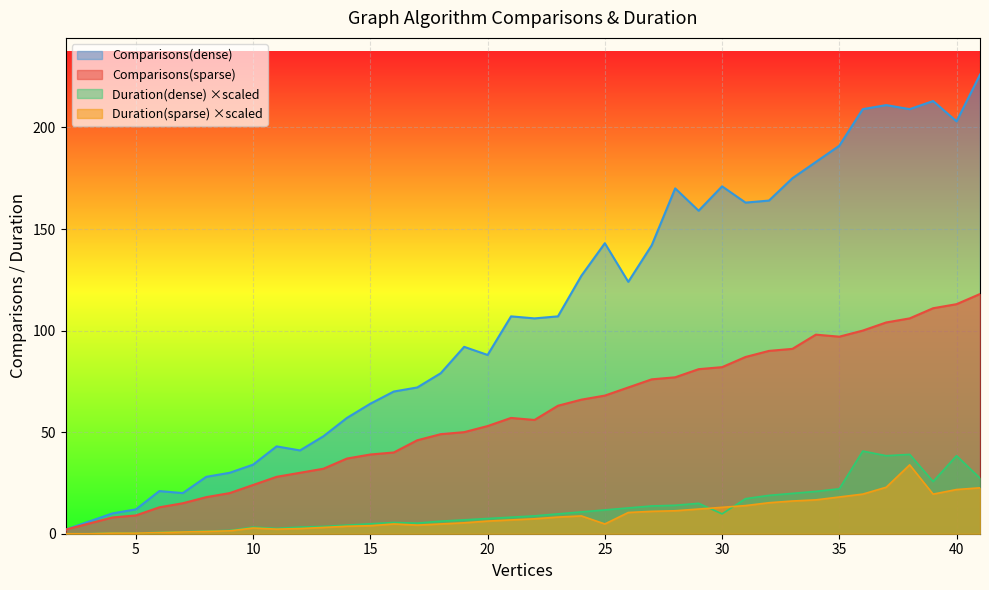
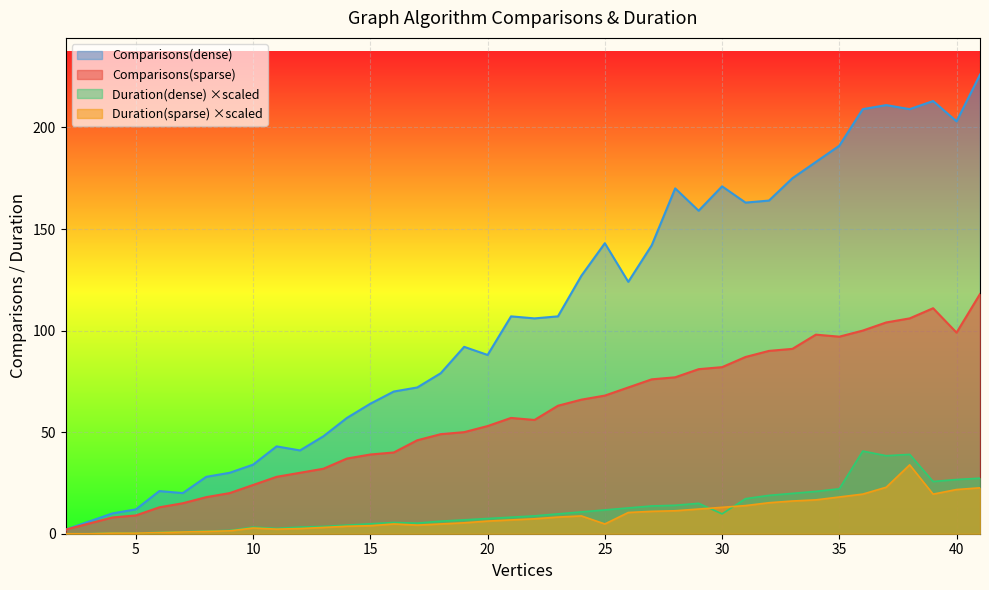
  {
    "Comparisons(dense)": {
      "5": 12,
      "10": 34,
      "15": 64,
      "20": 88,
      "25": 143,
      "30": 171,
      "35": 191,
      "40": 203
    },
    "Comparisons(sparse)": {
      "5": 9,
      "10": 24,
      "15": 39,
      "20": 53,
      "25": 68,
      "30": 82,
      "35": 97,
-     "40": 113
+     "40": 99
    },
    "Duration(dense) ×scaled": {
      "20": 7,
      "25": 12,
      "30": 10,
      "35": 22,
-     "40": 38
+     "40": 27
    },
    "Duration(sparse) ×scaled": {
      "20": 6,
      "25": 5,
      "30": 13,
      "35": 18,
      "40": 22
    }
  }
